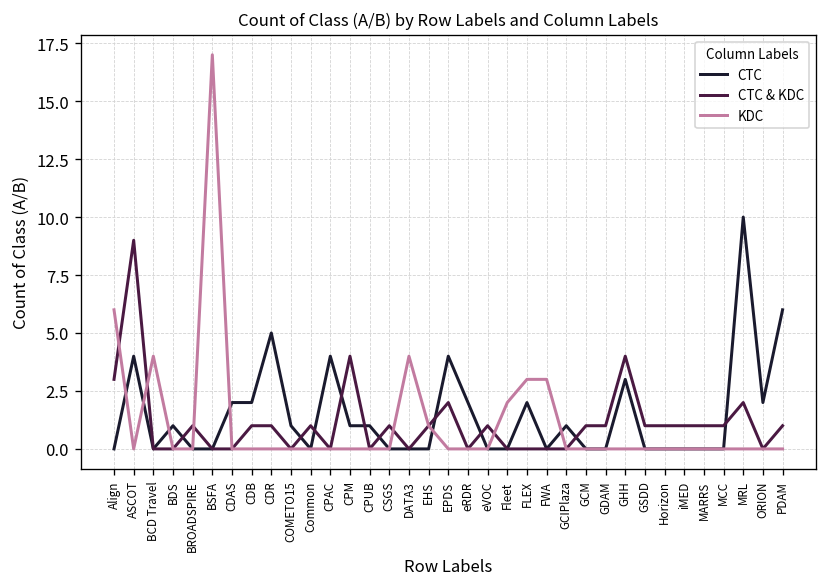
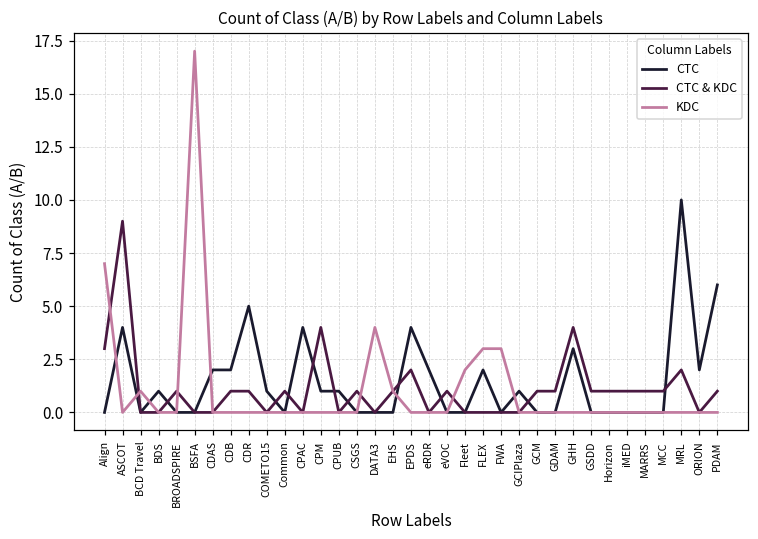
  {
    "KDC": {
-     "Align": 6,
+     "Align": 7,
      "ASCOT": 0,
-     "BCD Travel": 4,
+     "BCD Travel": 1,
      "BSFA": 17,
      "CDB": 0,
      "CDR": 0,
      "CPM": 0,
      "DATA3": 4,
      "EPDS": 0,
      "Fleet": 2,
      "FLEX": 3,
      "FWA": 3,
      "GHH": 0,
      "MRL": 0,
      "PDAM": 0
    }
  }
